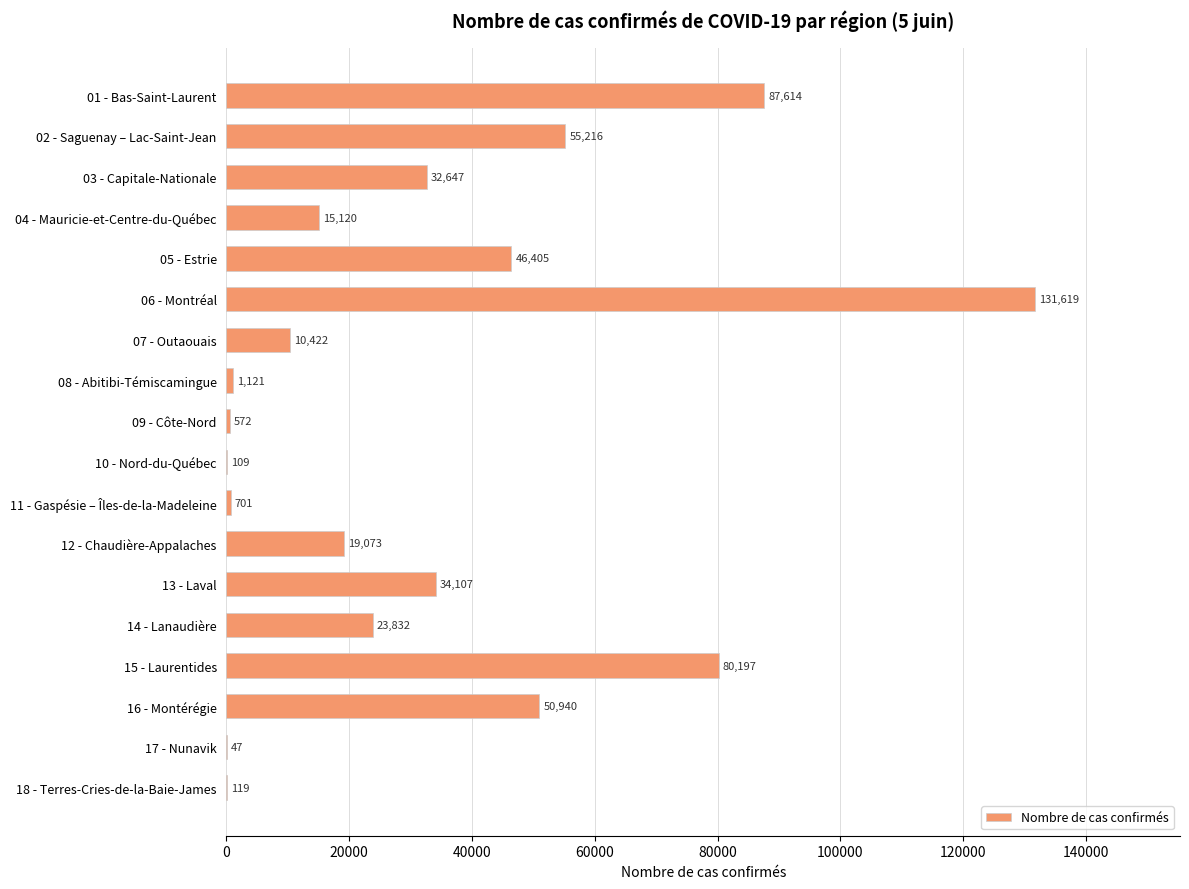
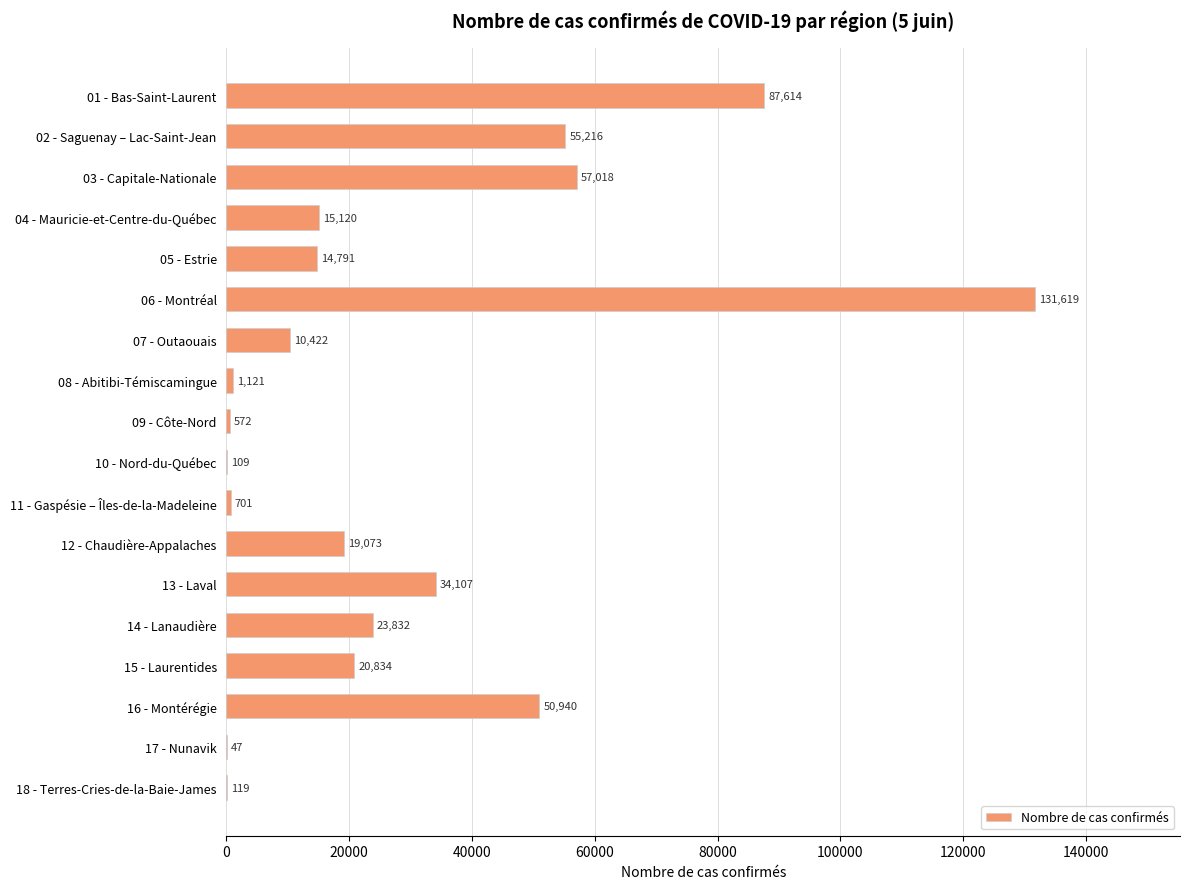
  {
    "01 - Bas-Saint-Laurent": "87,614",
    "02 - Saguenay – Lac-Saint-Jean": "55,216",
-   "03 - Capitale-Nationale": "32,647",
+   "03 - Capitale-Nationale": "57,018",
    "04 - Mauricie-et-Centre-du-Québec": "15,120",
-   "05 - Estrie": "46,405",
+   "05 - Estrie": "14,791",
    "06 - Montréal": "131,619",
    "07 - Outaouais": "10,422",
    "08 - Abitibi-Témiscamingue": "1,121",
    "09 - Côte-Nord": "572",
    "10 - Nord-du-Québec": "109",
    "11 - Gaspésie – Îles-de-la-Madeleine": "701",
    "12 - Chaudière-Appalaches": "19,073",
    "13 - Laval": "34,107",
    "14 - Lanaudière": "23,832",
-   "15 - Laurentides": "80,197",
+   "15 - Laurentides": "20,834",
    "16 - Montérégie": "50,940",
    "17 - Nunavik": "47",
    "18 - Terres-Cries-de-la-Baie-James": "119"
  }
